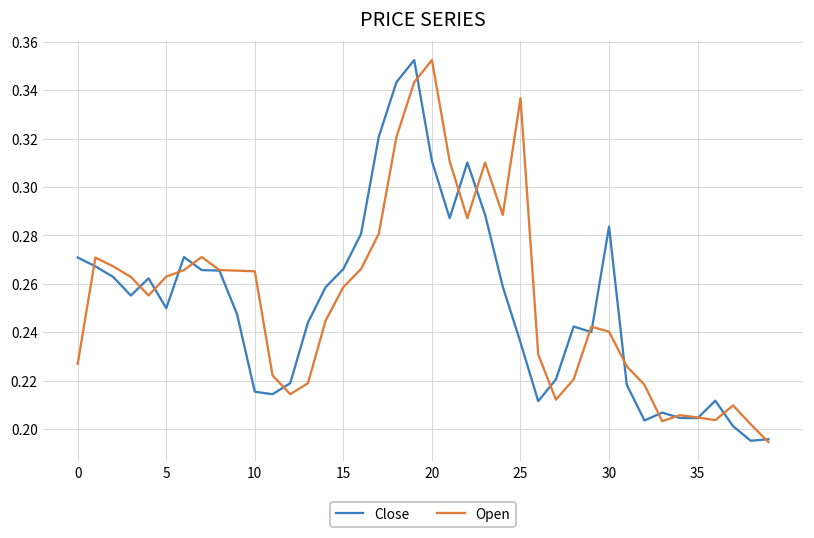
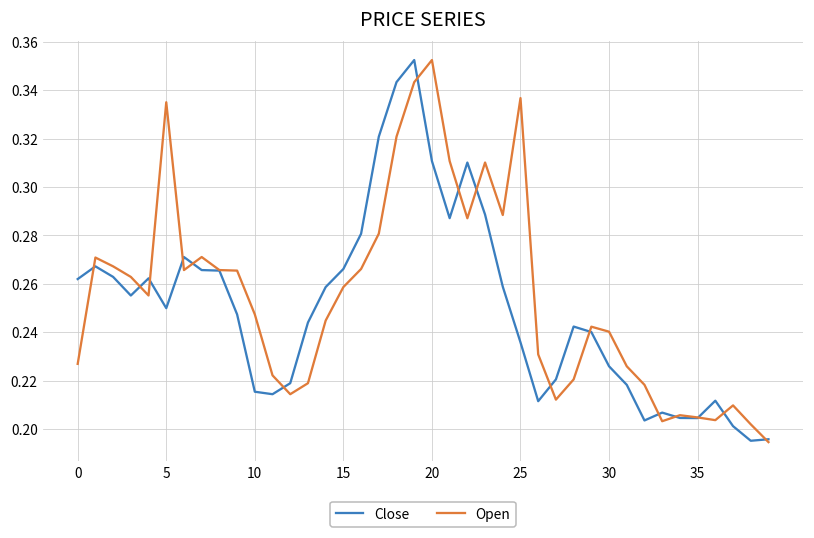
  {
    "Close": {
-     "0": 0.271,
+     "0": 0.262,
      "5": 0.250,
      "10": 0.215,
      "15": 0.266,
      "20": 0.311,
      "25": 0.236,
-     "30": 0.284
+     "30": 0.226
    },
    "Open": {
      "0": 0.227,
-     "5": 0.263,
-     "10": 0.265,
+     "5": 0.335,
+     "10": 0.247,
      "15": 0.259,
      "20": 0.352,
      "25": 0.337,
      "30": 0.240
    }
  }
